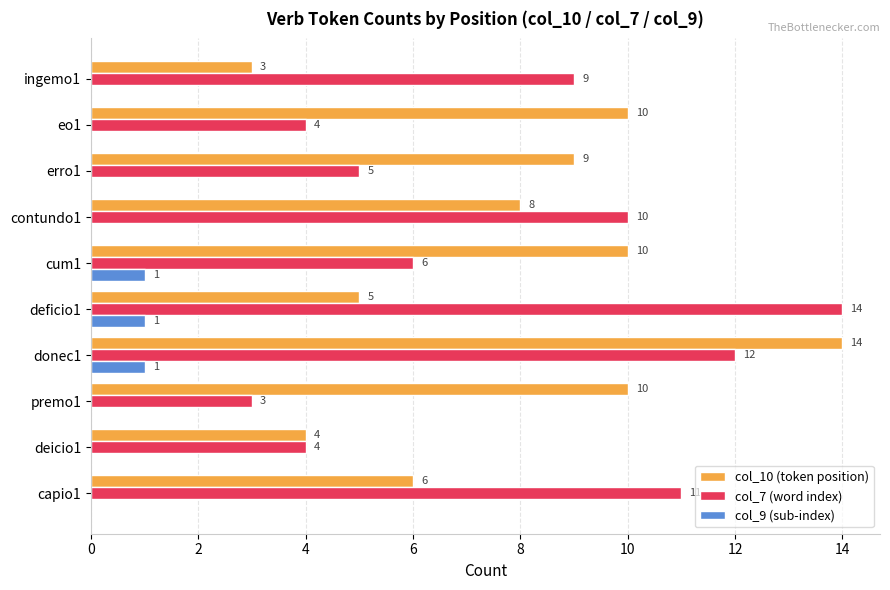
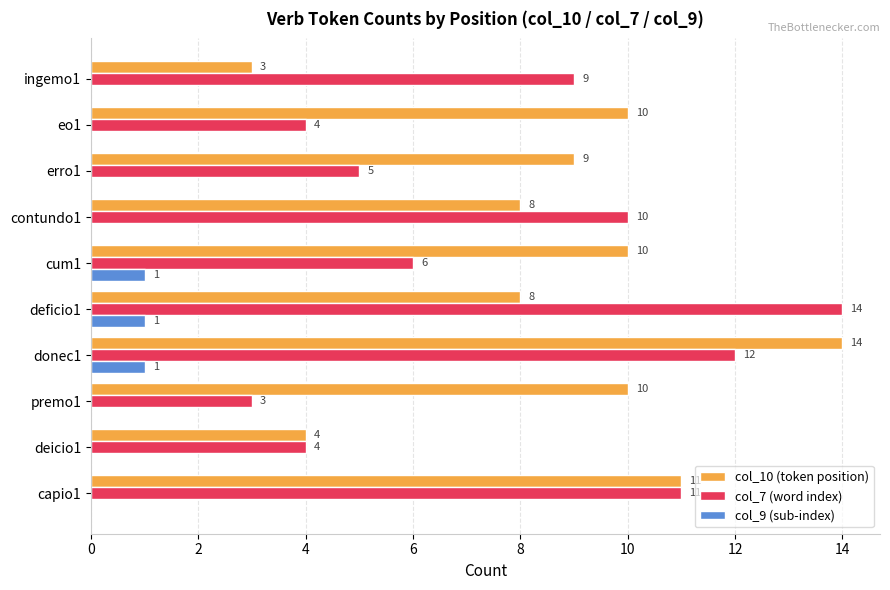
  {
    "col_10 (token position)": {
      "ingemo1": 3,
      "eo1": 10,
      "erro1": 9,
      "contundo1": 8,
      "cum1": 10,
-     "deficio1": 5,
+     "deficio1": 8,
      "donec1": 14,
      "premo1": 10,
      "deicio1": 4,
-     "capio1": 6
+     "capio1": 11
    },
    "col_7 (word index)": {
      "ingemo1": 9,
      "eo1": 4,
      "erro1": 5,
      "contundo1": 10,
      "cum1": 6,
      "deficio1": 14,
      "donec1": 12,
      "premo1": 3,
      "deicio1": 4
    },
    "col_9 (sub-index)": {
      "cum1": 1,
      "deficio1": 1,
      "donec1": 1
    }
  }
